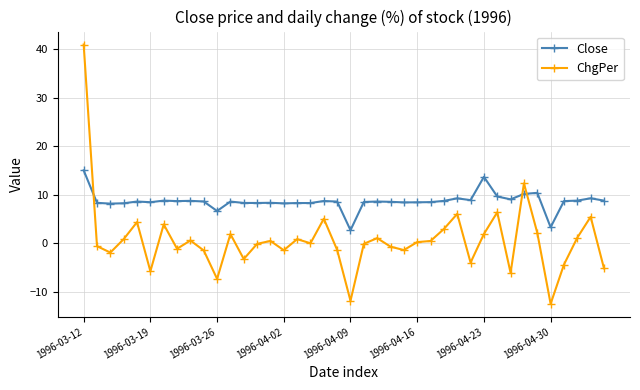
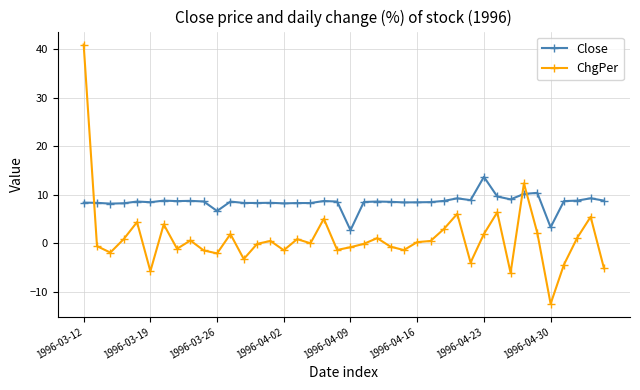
  {
    "Close": {
-     "1996-03-12": 15,
+     "1996-03-12": 8,
      "1996-03-19": 8,
      "1996-03-26": 7,
      "1996-04-02": 8,
      "1996-04-09": 3,
      "1996-04-16": 8,
      "1996-04-23": 14,
      "1996-04-30": 3
    },
    "ChgPer": {
      "1996-03-12": 41,
      "1996-03-19": -6,
-     "1996-03-26": -7,
+     "1996-03-26": -2,
      "1996-04-02": -1,
-     "1996-04-09": -12,
+     "1996-04-09": -1,
      "1996-04-16": 0,
      "1996-04-23": 2,
      "1996-04-30": -13
    }
  }
